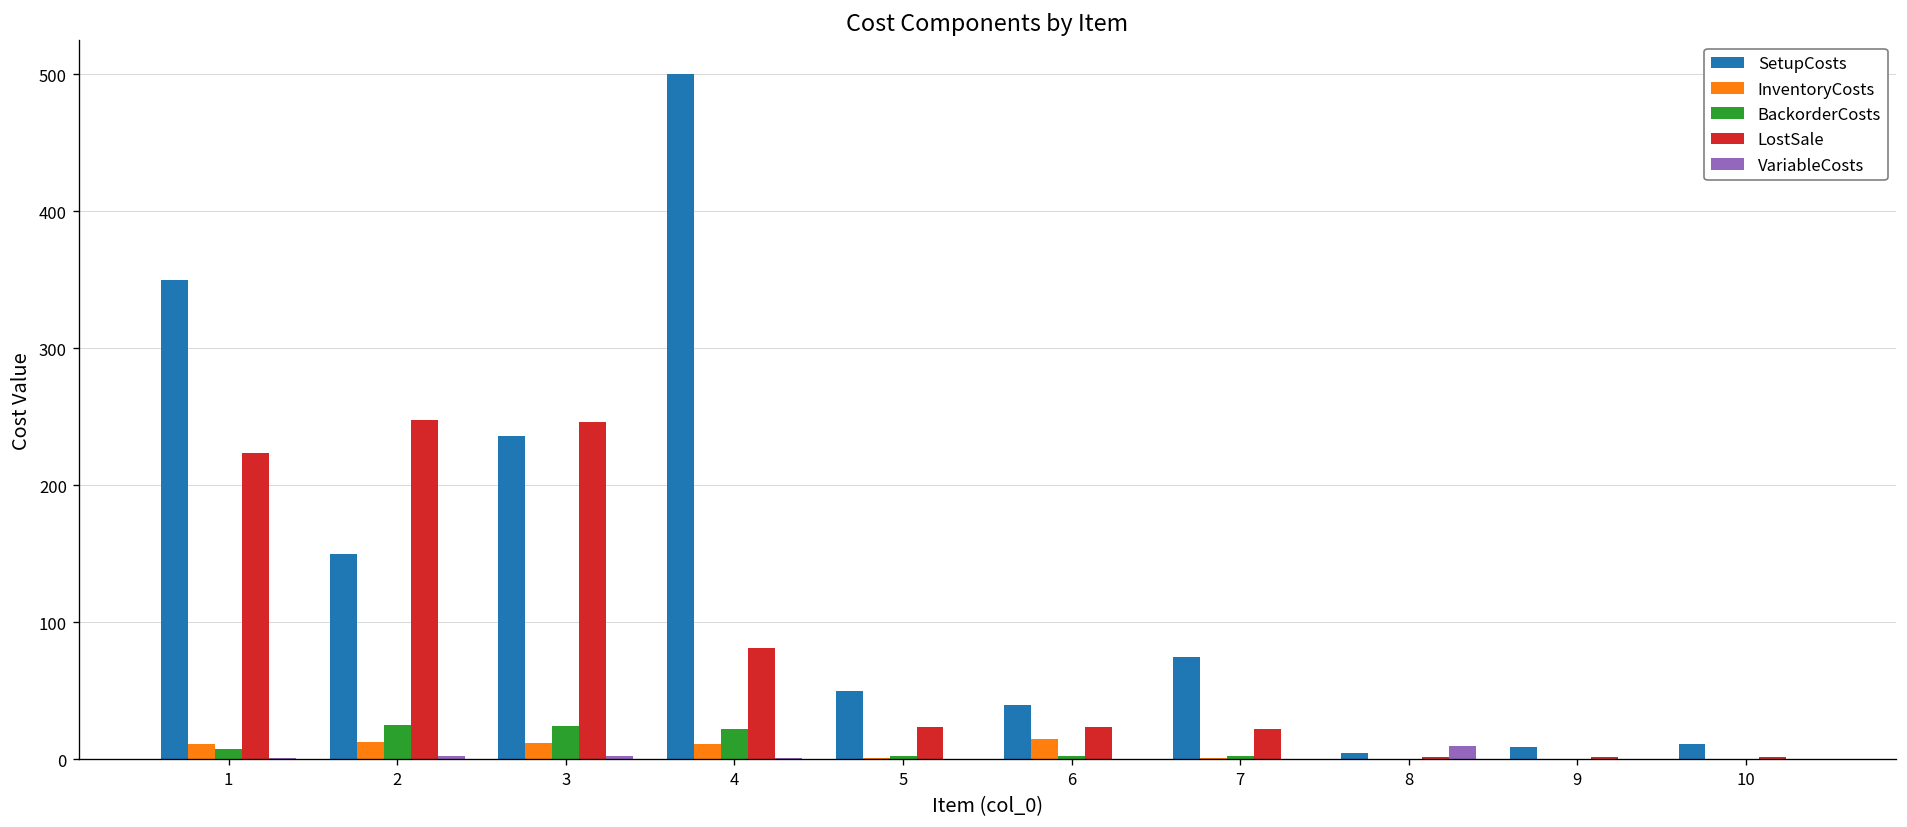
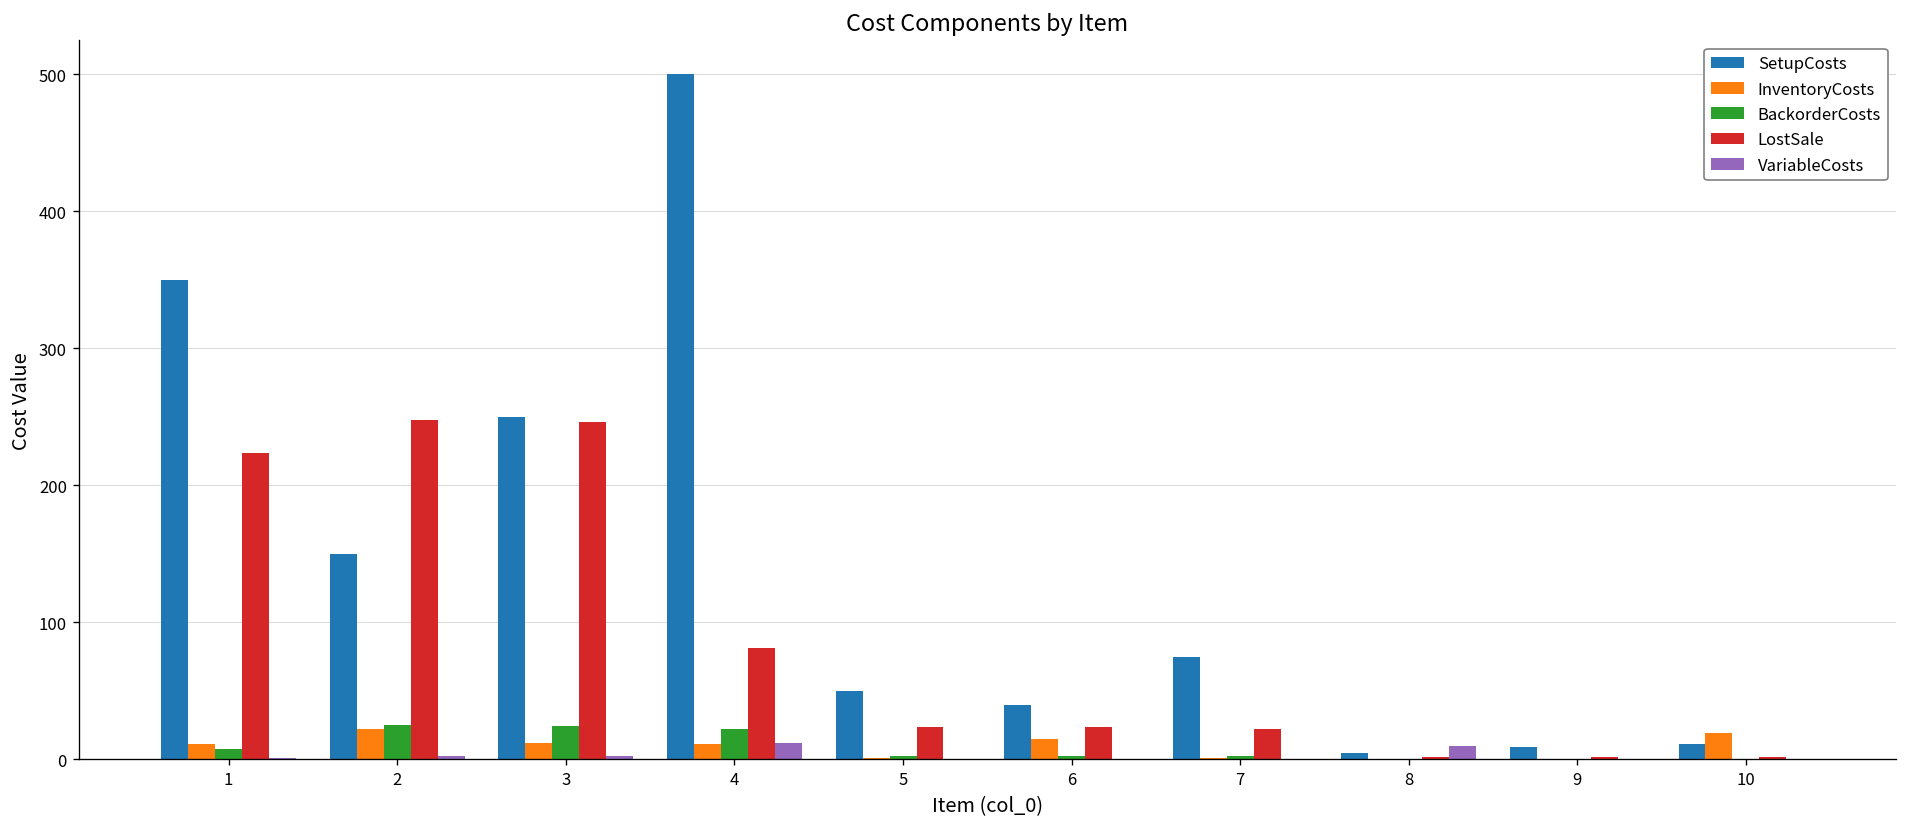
  {
    "SetupCosts": {
      "1": 350,
      "2": 150,
-     "3": 236,
+     "3": 250,
      "4": 500,
      "5": 50,
      "6": 40,
      "7": 75,
      "8": 5,
      "9": 9,
      "10": 12
    },
    "InventoryCosts": {
      "1": 11,
-     "2": 12,
+     "2": 22,
      "3": 12,
      "4": 11,
      "6": 15,
-     "10": 0
+     "10": 19
    },
    "BackorderCosts": {
      "1": 7,
      "2": 25,
      "3": 25,
      "4": 22,
      "5": 2,
      "6": 2,
      "7": 2
    },
    "LostSale": {
      "1": 224,
      "2": 248,
      "3": 246,
      "4": 81,
      "5": 24,
      "6": 24,
      "7": 22
    },
    "VariableCosts": {
      "2": 2,
      "3": 2,
-     "4": 1,
+     "4": 12,
      "8": 10,
      "9": 0,
      "10": 0
    }
  }
